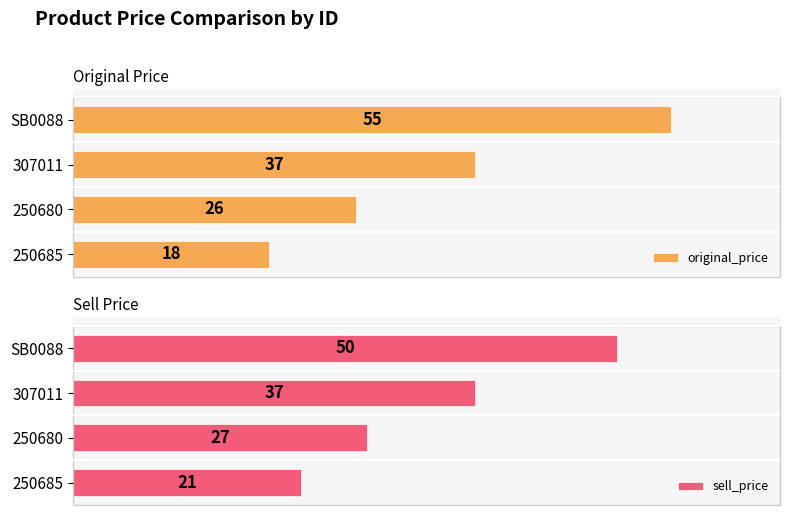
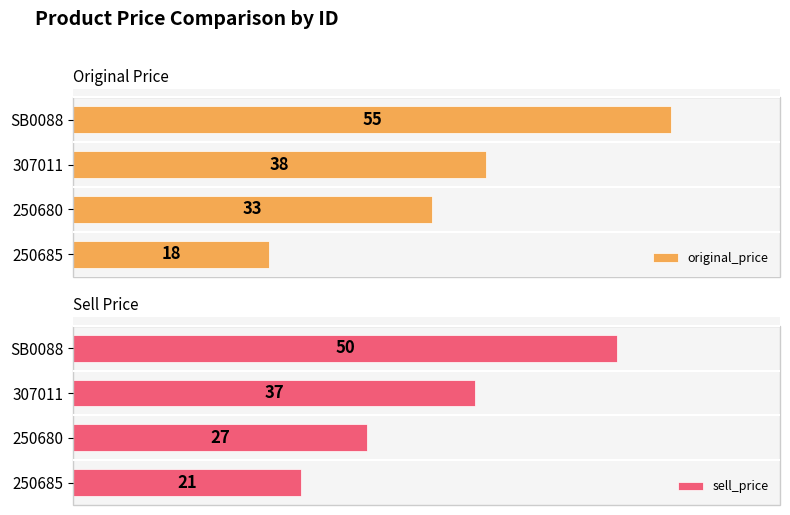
  {
    "Original Price": {
      "SB0088": 55,
-     "307011": 37,
-     "250680": 26,
+     "307011": 38,
+     "250680": 33,
      "250685": 18
    },
    "Sell Price": {
      "SB0088": 50,
      "307011": 37,
      "250680": 27,
      "250685": 21
    }
  }
